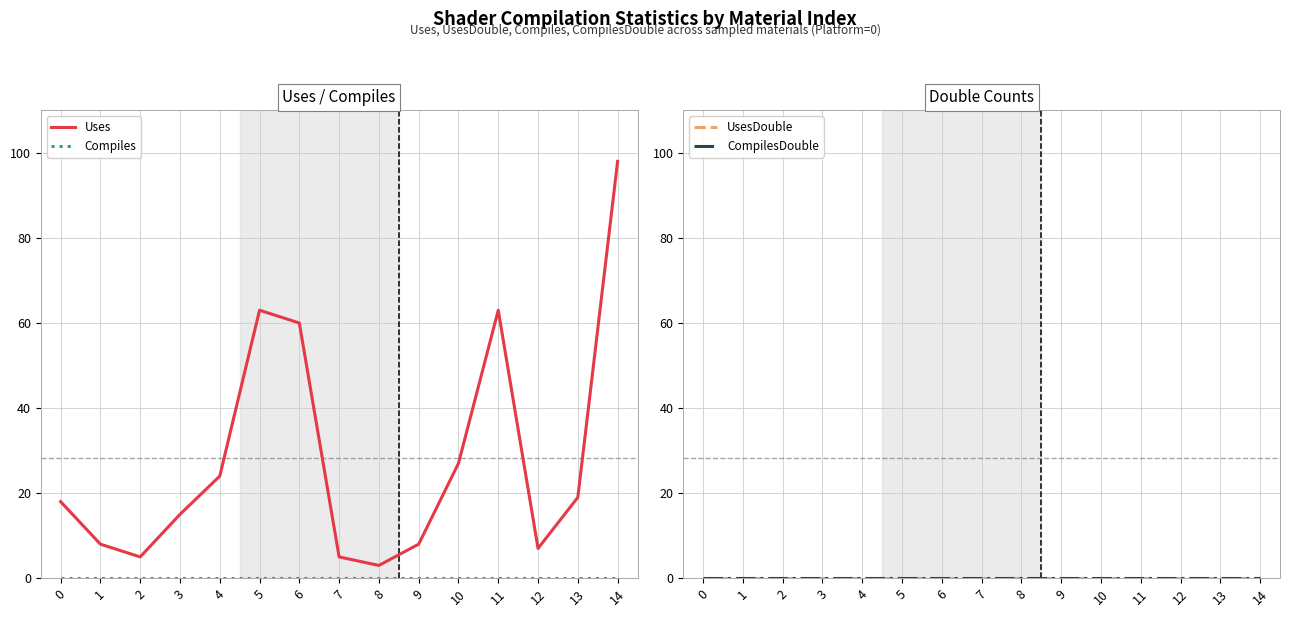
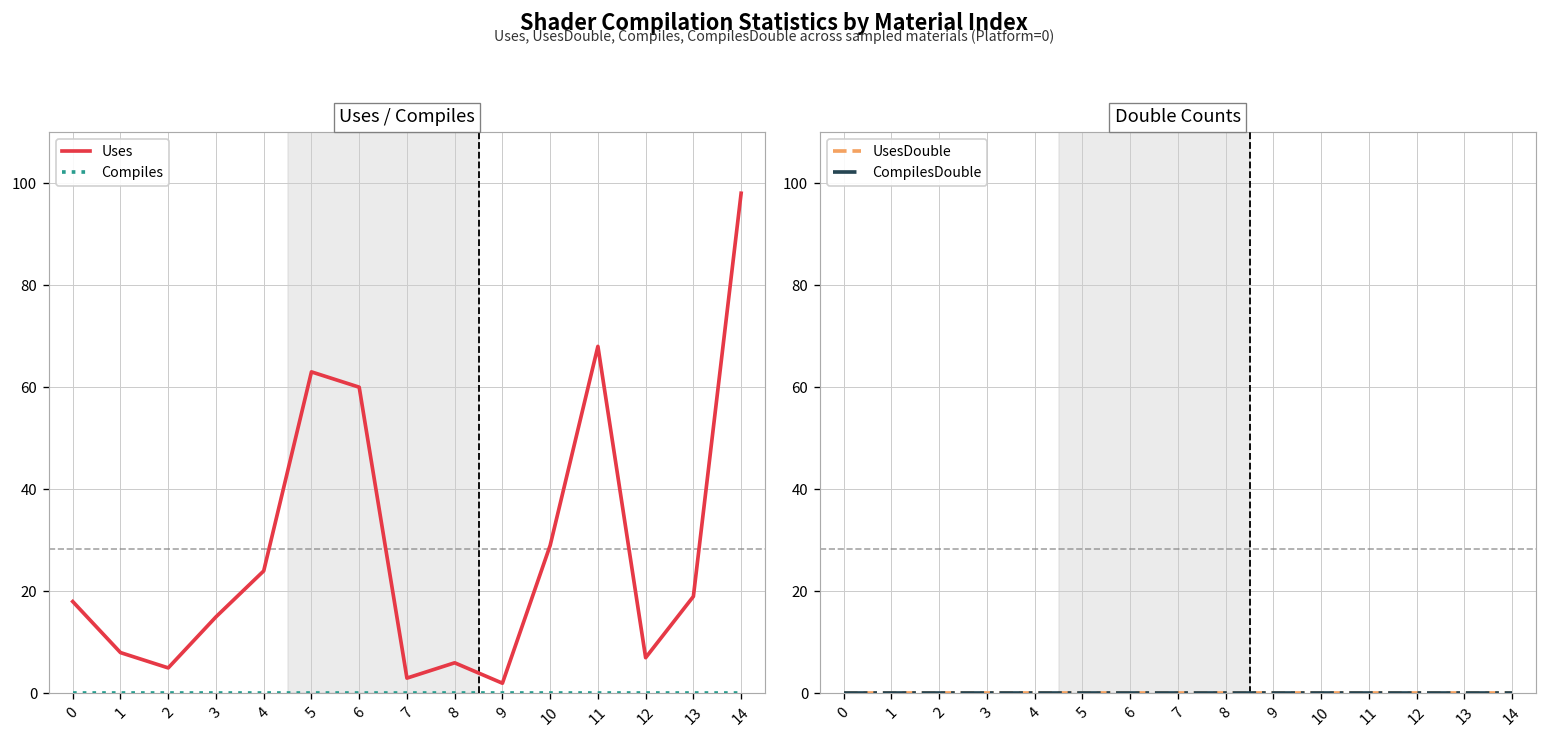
  {
    "Uses / Compiles": {
      "Uses": {
        "0": 18,
        "1": 8,
        "2": 5,
        "3": 15,
        "4": 24,
        "5": 63,
        "6": 60,
-       "7": 5,
-       "8": 3,
-       "9": 8,
-       "10": 27,
-       "11": 63,
+       "7": 3,
+       "8": 6,
+       "9": 2,
+       "10": 29,
+       "11": 68,
        "12": 7,
        "13": 19,
        "14": 98
      },
      "Compiles": {
        "0": 0,
        "1": 0,
        "2": 0,
        "3": 0,
        "4": 0,
        "5": 0,
        "6": 0,
        "7": 0,
        "8": 0,
        "9": 0,
        "10": 0,
        "11": 0,
        "12": 0,
        "13": 0,
        "14": 0
      }
    },
    "Double Counts": {
      "0": 0,
      "1": 0,
      "2": 0,
      "3": 0,
      "4": 0,
      "5": 0,
      "6": 0,
      "7": 0,
      "8": 0,
      "9": 0,
      "10": 0,
      "11": 0,
      "12": 0,
      "13": 0,
      "14": 0
    }
  }
